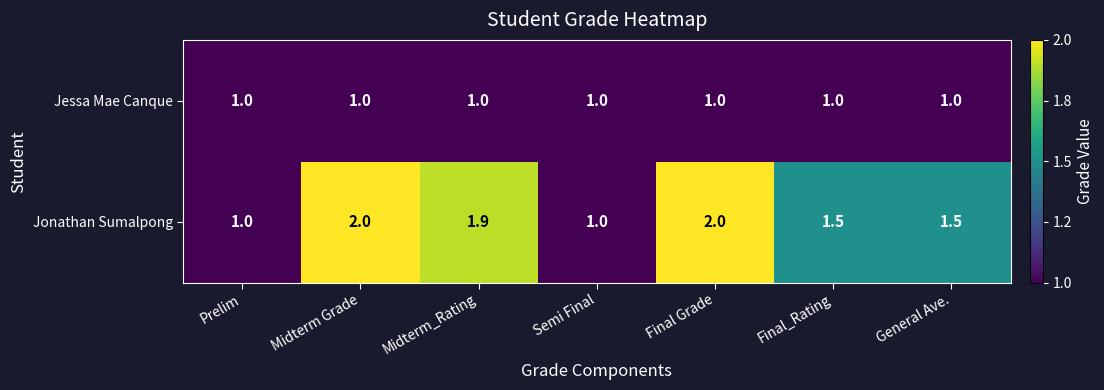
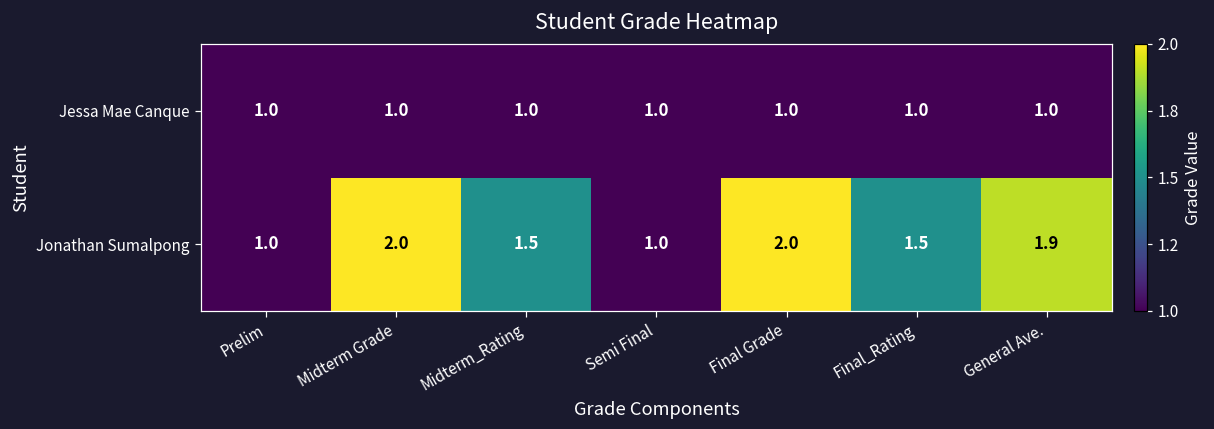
  {
    "Jessa Mae Canque": {
      "Prelim": 1.0,
      "Midterm Grade": 1.0,
      "Midterm_Rating": 1.0,
      "Semi Final": 1.0,
      "Final Grade": 1.0,
      "Final_Rating": 1.0,
      "General Ave.": 1.0
    },
    "Jonathan Sumalpong": {
      "Prelim": 1.0,
      "Midterm Grade": 2.0,
-     "Midterm_Rating": 1.9,
+     "Midterm_Rating": 1.5,
      "Semi Final": 1.0,
      "Final Grade": 2.0,
      "Final_Rating": 1.5,
-     "General Ave.": 1.5
+     "General Ave.": 1.9
    }
  }
